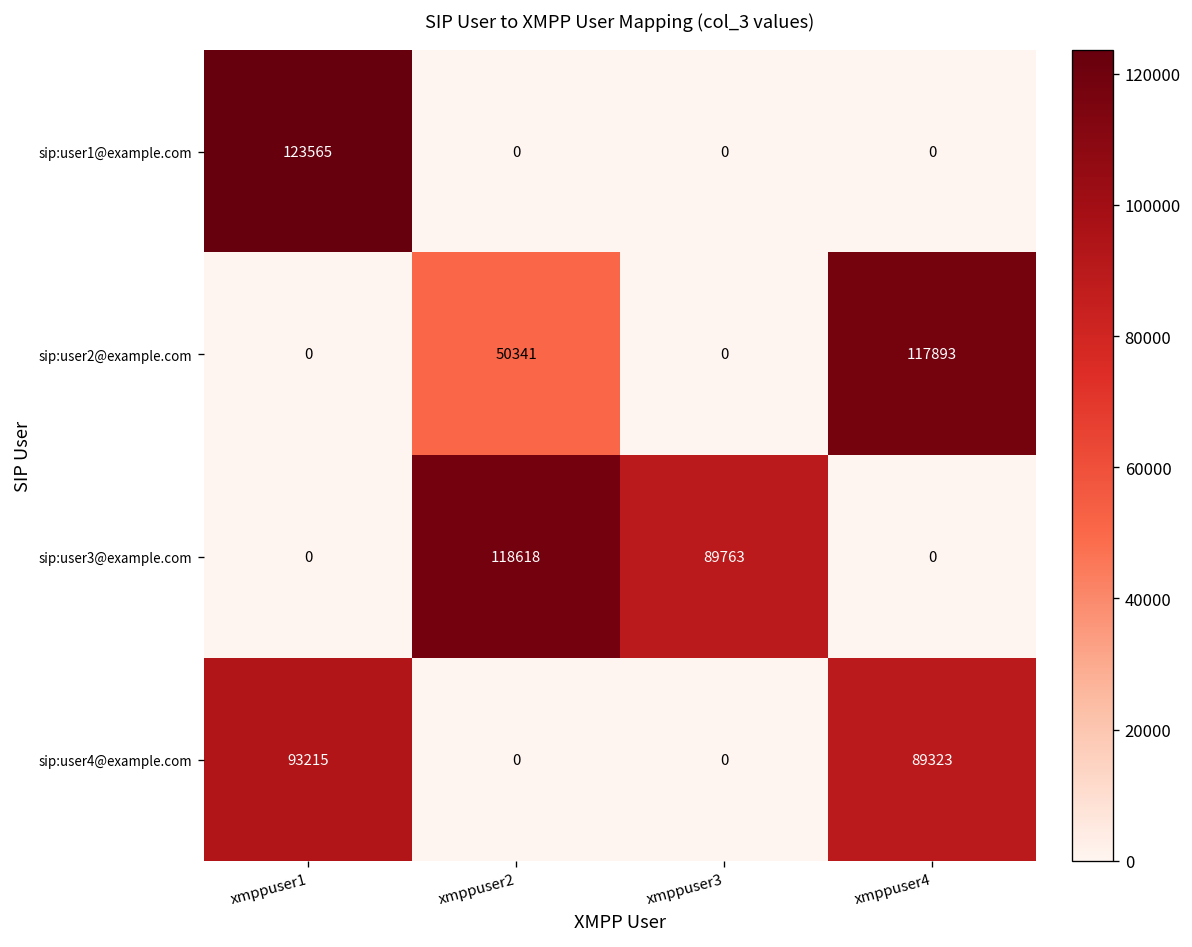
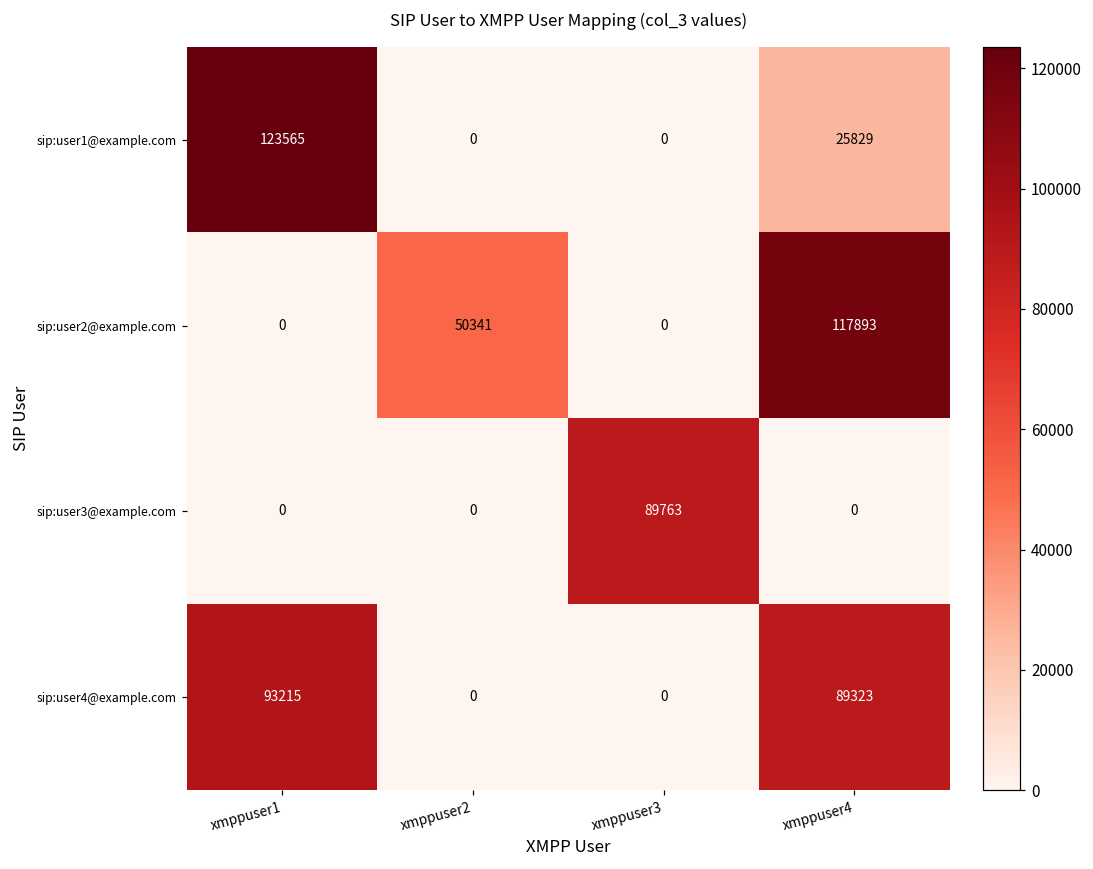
  {
    "sip:user1@example.com": {
      "xmppuser1": 123565,
      "xmppuser2": 0,
      "xmppuser3": 0,
-     "xmppuser4": 0
+     "xmppuser4": 25829
    },
    "sip:user2@example.com": {
      "xmppuser1": 0,
      "xmppuser2": 50341,
      "xmppuser3": 0,
      "xmppuser4": 117893
    },
    "sip:user3@example.com": {
      "xmppuser1": 0,
-     "xmppuser2": 118618,
+     "xmppuser2": 0,
      "xmppuser3": 89763,
      "xmppuser4": 0
    },
    "sip:user4@example.com": {
      "xmppuser1": 93215,
      "xmppuser2": 0,
      "xmppuser3": 0,
      "xmppuser4": 89323
    }
  }
